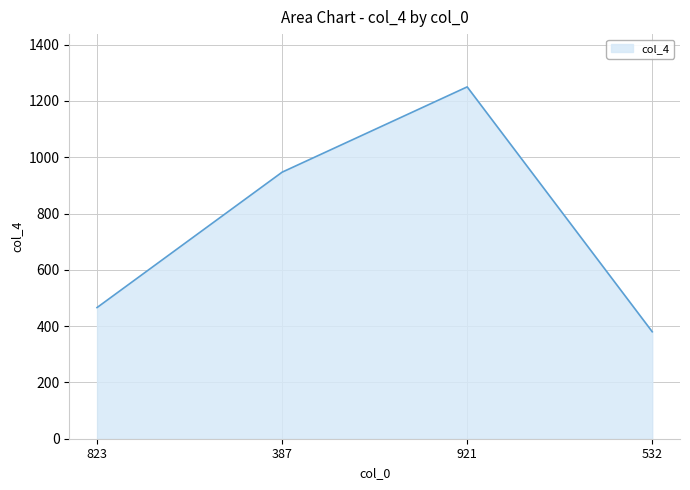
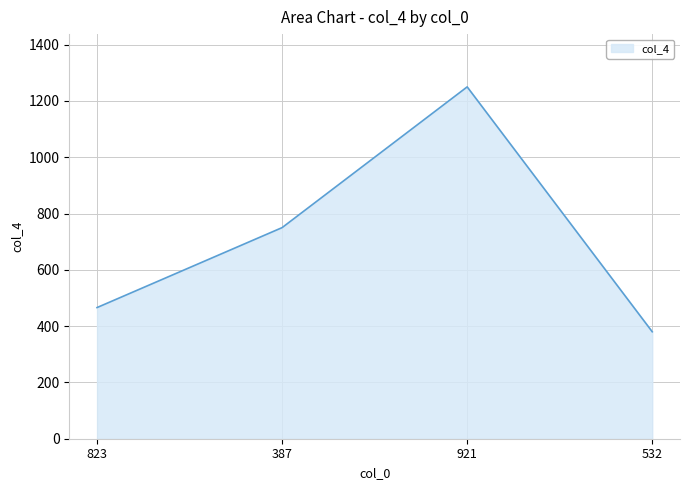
  {
    "823": 470,
-   "387": 950,
+   "387": 750,
    "921": 1250,
    "532": 380
  }
